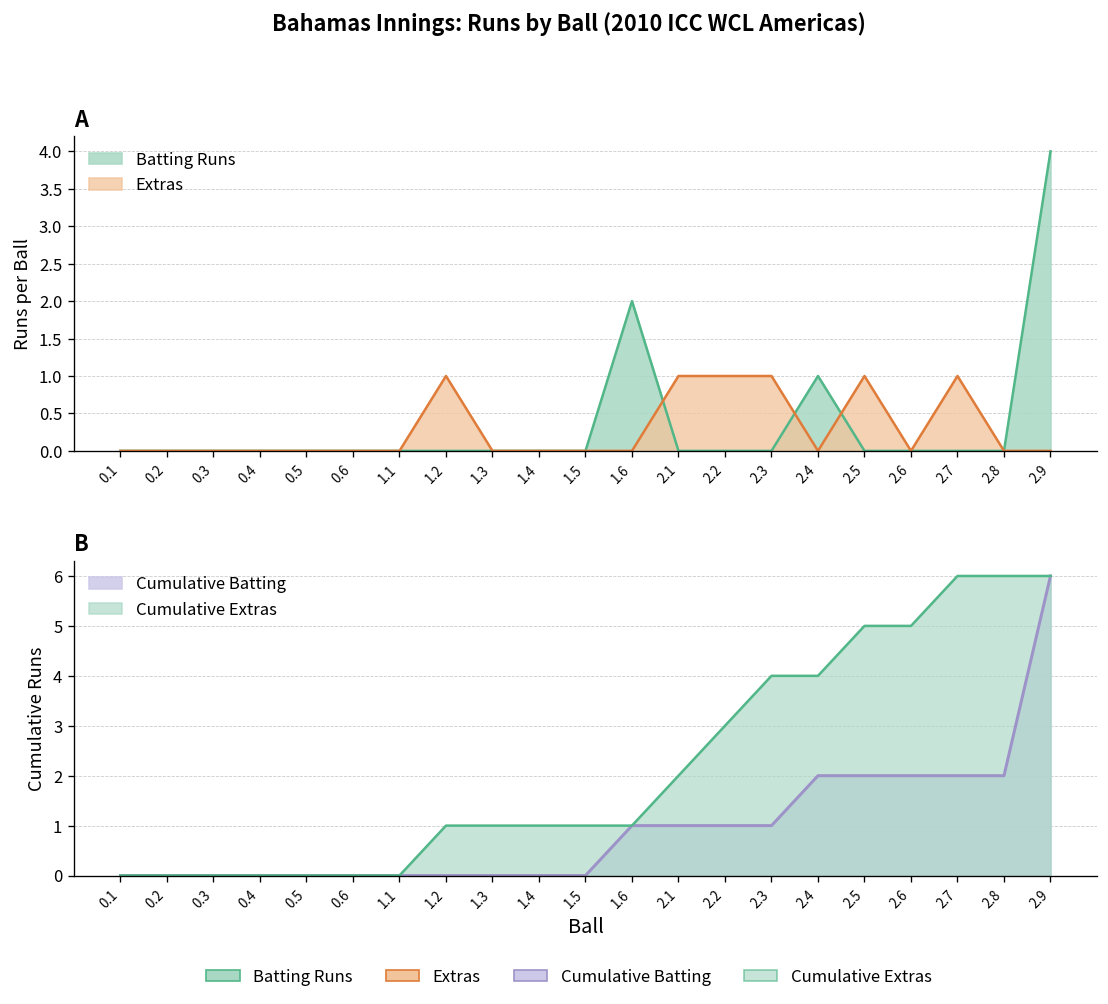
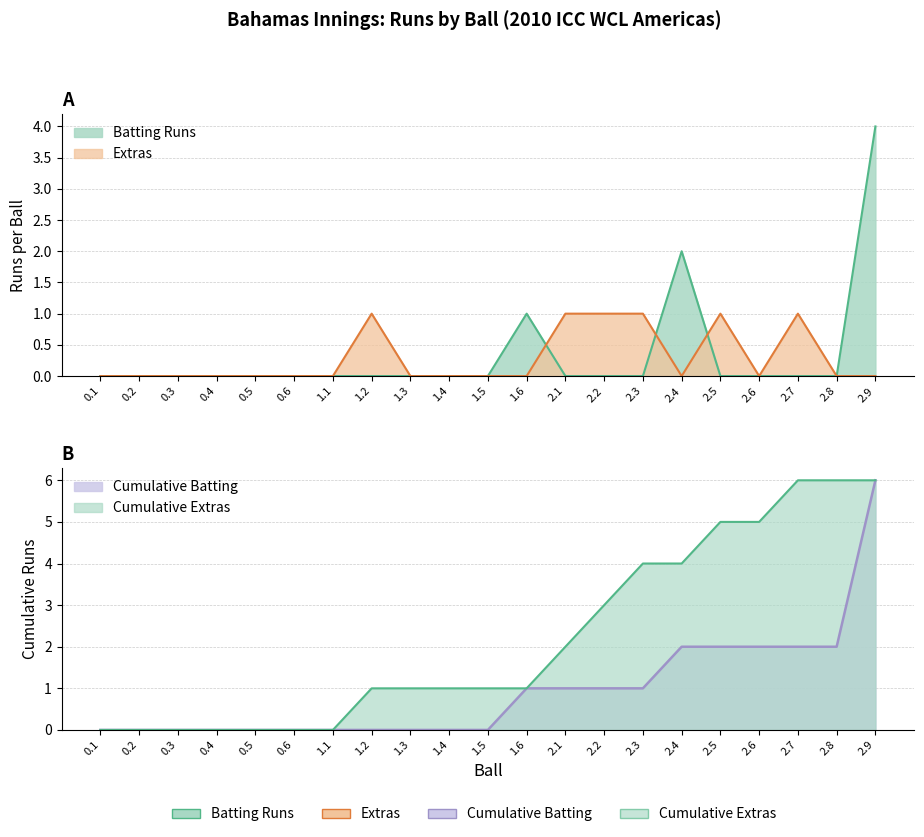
  {
    "A": {
      "Batting Runs": {
        "1.2": 0,
-       "1.6": 2,
+       "1.6": 1,
        "2.1": 0,
        "2.2": 0,
        "2.3": 0,
-       "2.4": 1,
+       "2.4": 2,
        "2.5": 0,
        "2.7": 0,
        "2.9": 4
      },
      "Extras": {
        "1.2": 1,
        "1.6": 0,
        "2.1": 1,
        "2.2": 1,
        "2.3": 1,
        "2.4": 0,
        "2.5": 1,
        "2.7": 1,
        "2.9": 0
      }
    }
  }
